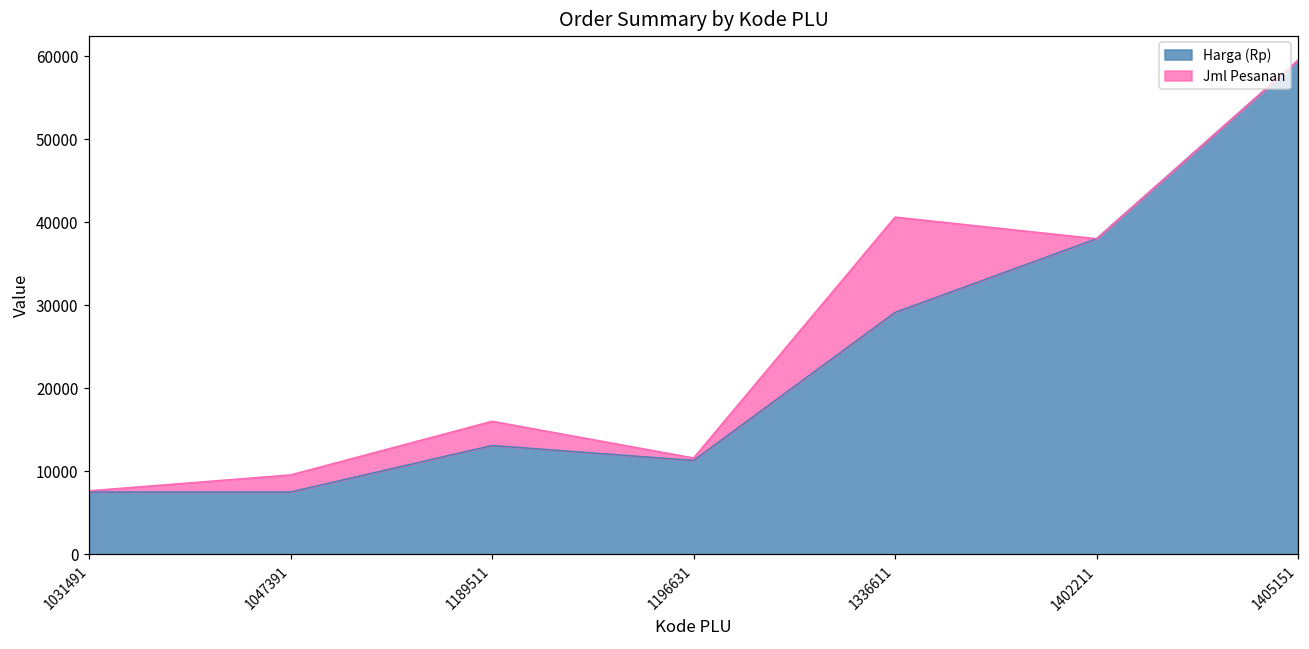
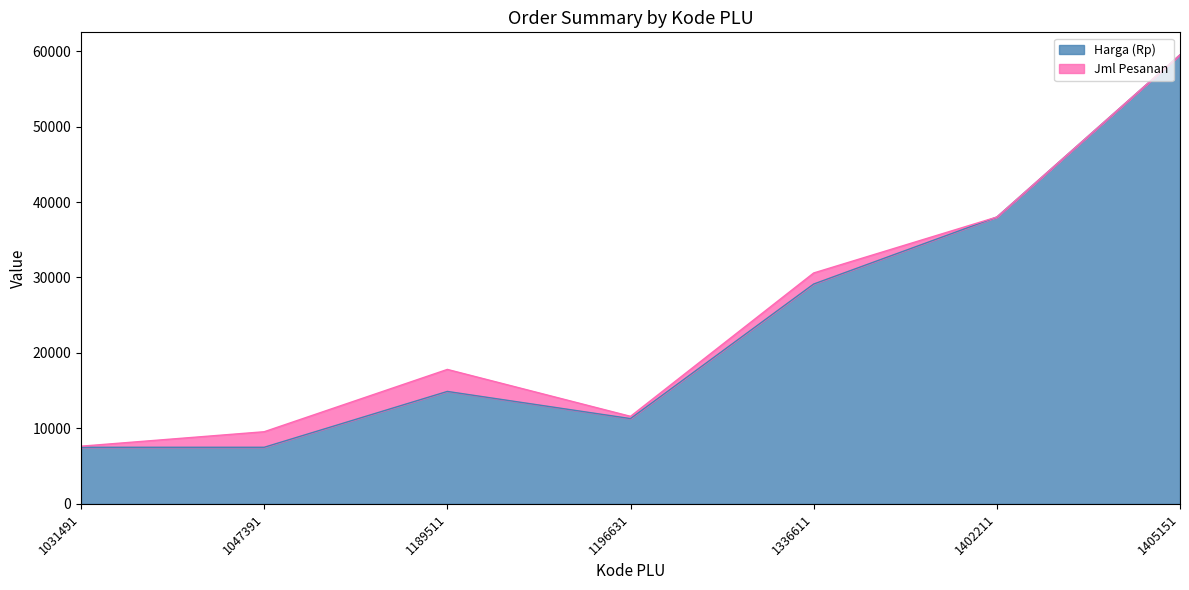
  {
    "Harga (Rp)": {
      "1047391": 8000,
-     "1189511": 13000,
+     "1189511": 15000,
      "1336611": 29000
    },
    "Jml Pesanan": {
      "1047391": 2000,
      "1189511": 3000,
-     "1336611": 11000
+     "1336611": 1000
    }
  }
